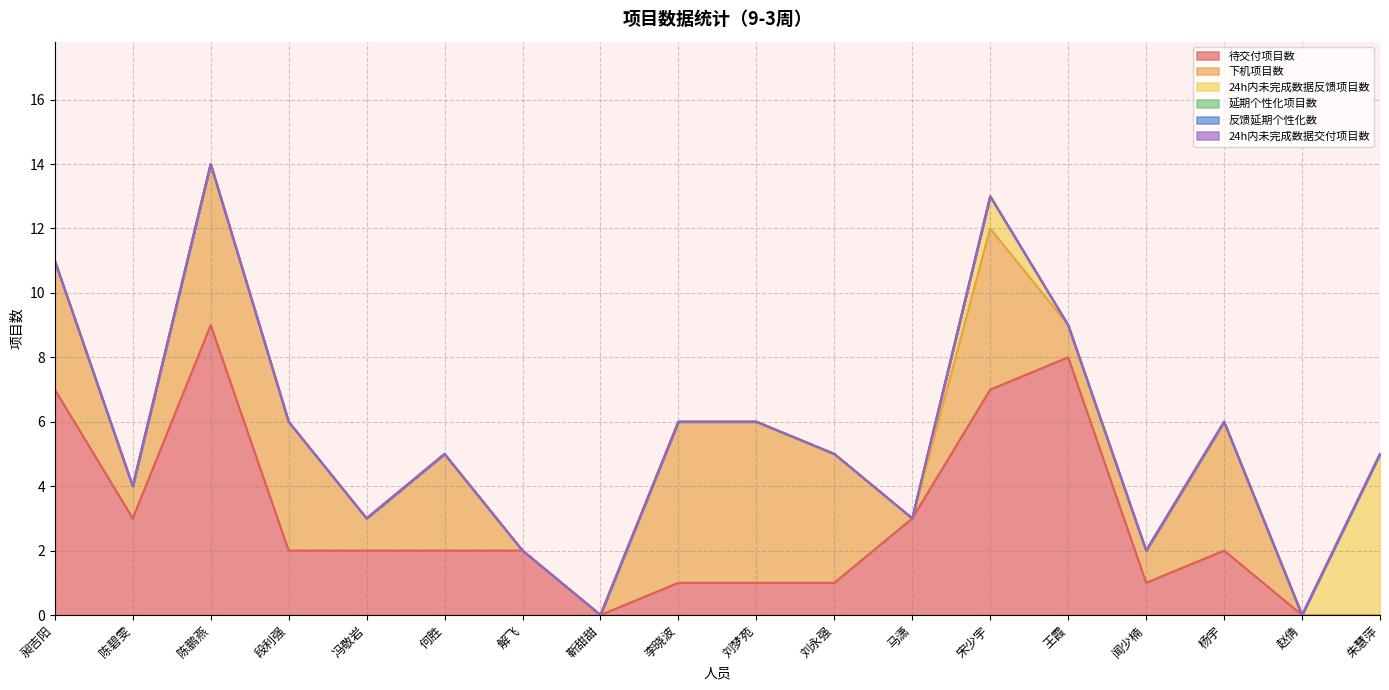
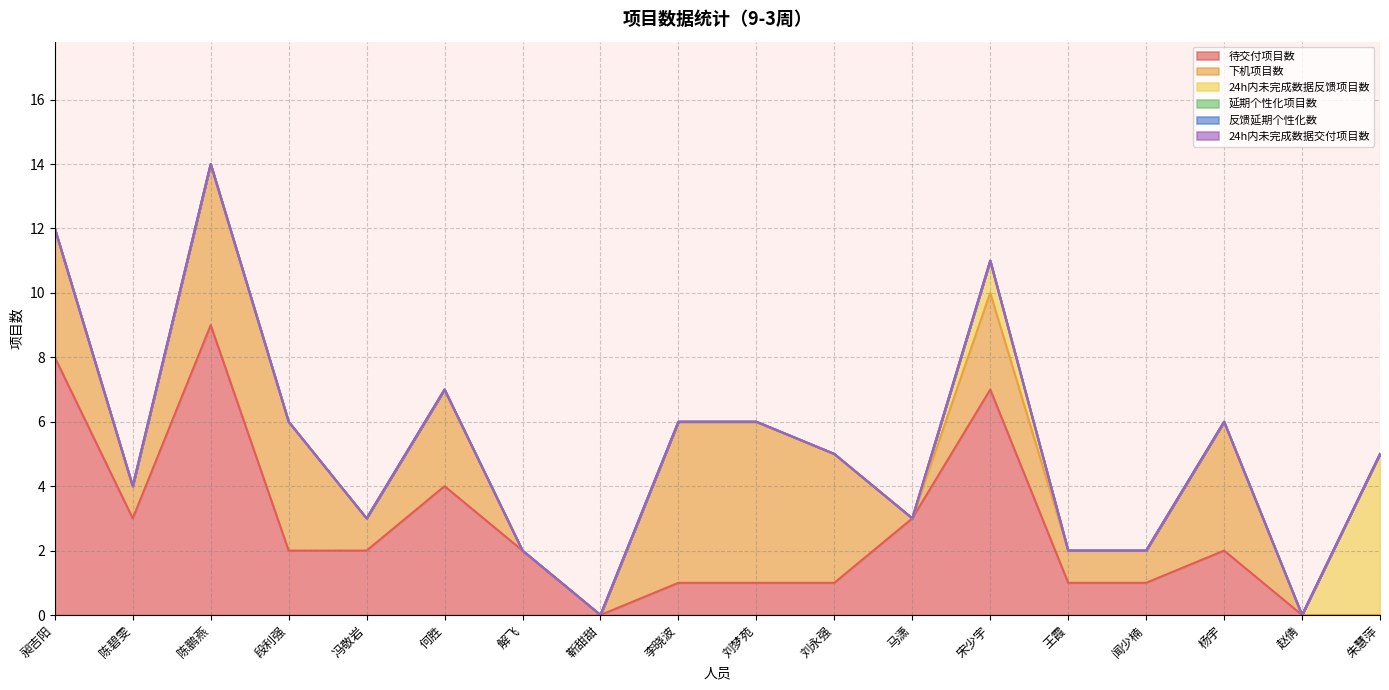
  {
    "待交付项目数": {
-     "昶吉阳": 7,
+     "昶吉阳": 8,
      "陈碧雯": 3,
      "陈鹏燕": 9,
      "段利强": 2,
      "冯敬岩": 2,
-     "何胜": 2,
+     "何胜": 4,
      "李晓波": 1,
      "刘梦苑": 1,
      "刘永强": 1,
      "宋少宇": 7,
-     "王霞": 8,
+     "王霞": 1,
      "闻少楠": 1,
      "杨宇": 2
    },
    "下机项目数": {
-     "宋少宇": 5
+     "宋少宇": 3
    }
  }
